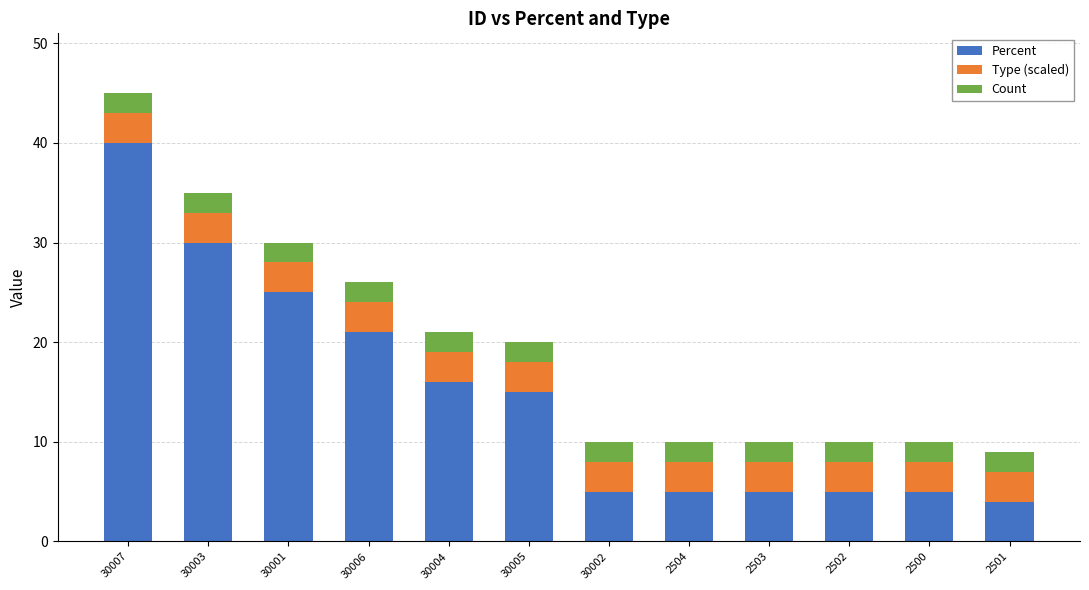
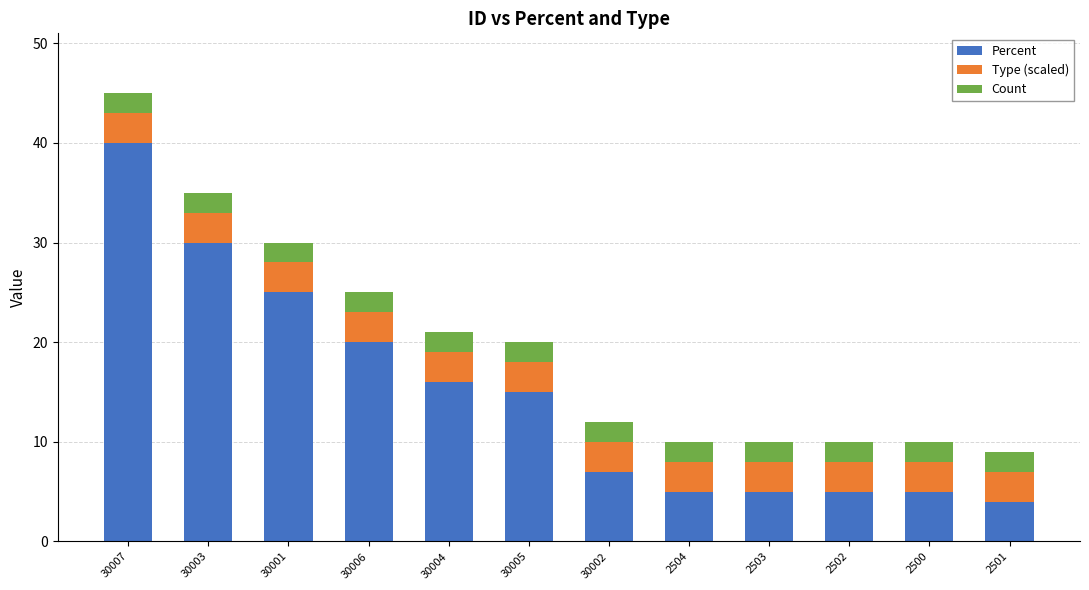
  {
    "Percent": {
      "30007": 40,
      "30003": 30,
      "30001": 25,
-     "30006": 21,
+     "30006": 20,
      "30004": 16,
      "30005": 15,
-     "30002": 5,
+     "30002": 7,
      "2504": 5,
      "2503": 5,
      "2502": 5,
      "2500": 5,
      "2501": 4
    },
    "Type (scaled)": {
      "30007": 3,
      "30003": 3,
      "30001": 3,
      "30006": 3,
      "30004": 3,
      "30005": 3,
      "30002": 3,
      "2504": 3,
      "2503": 3,
      "2502": 3,
      "2500": 3,
      "2501": 3
    },
    "Count": {
      "30007": 2,
      "30003": 2,
      "30001": 2,
      "30006": 2,
      "30004": 2,
      "30005": 2,
      "30002": 2,
      "2504": 2,
      "2503": 2,
      "2502": 2,
      "2500": 2,
      "2501": 2
    }
  }
